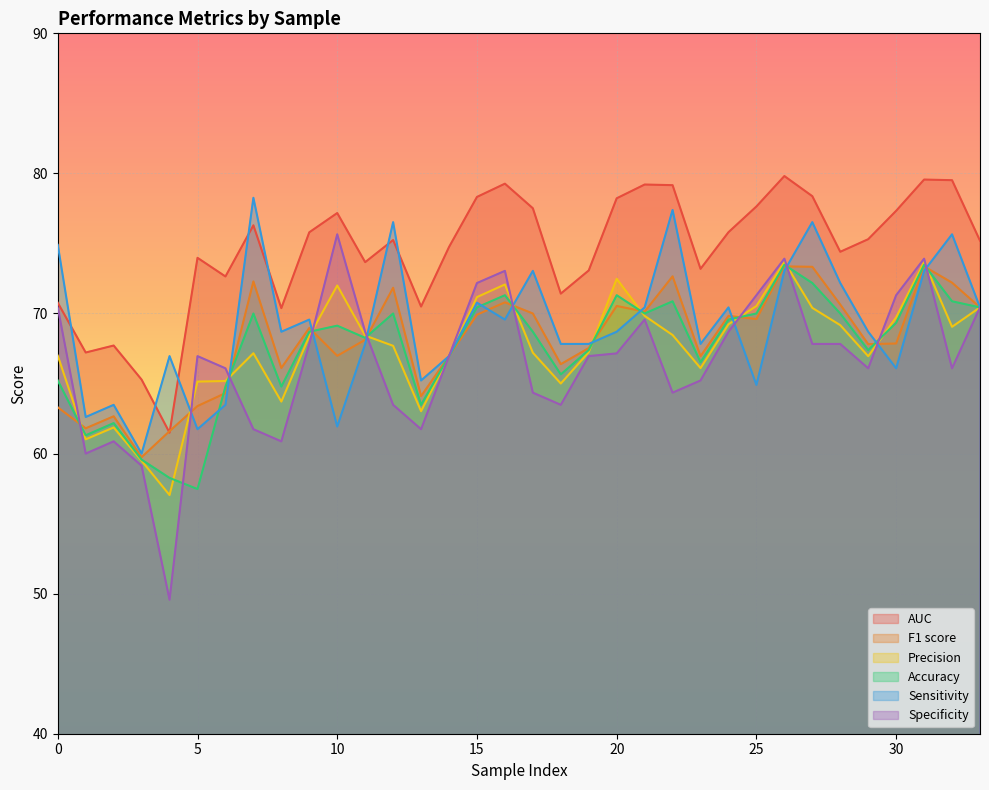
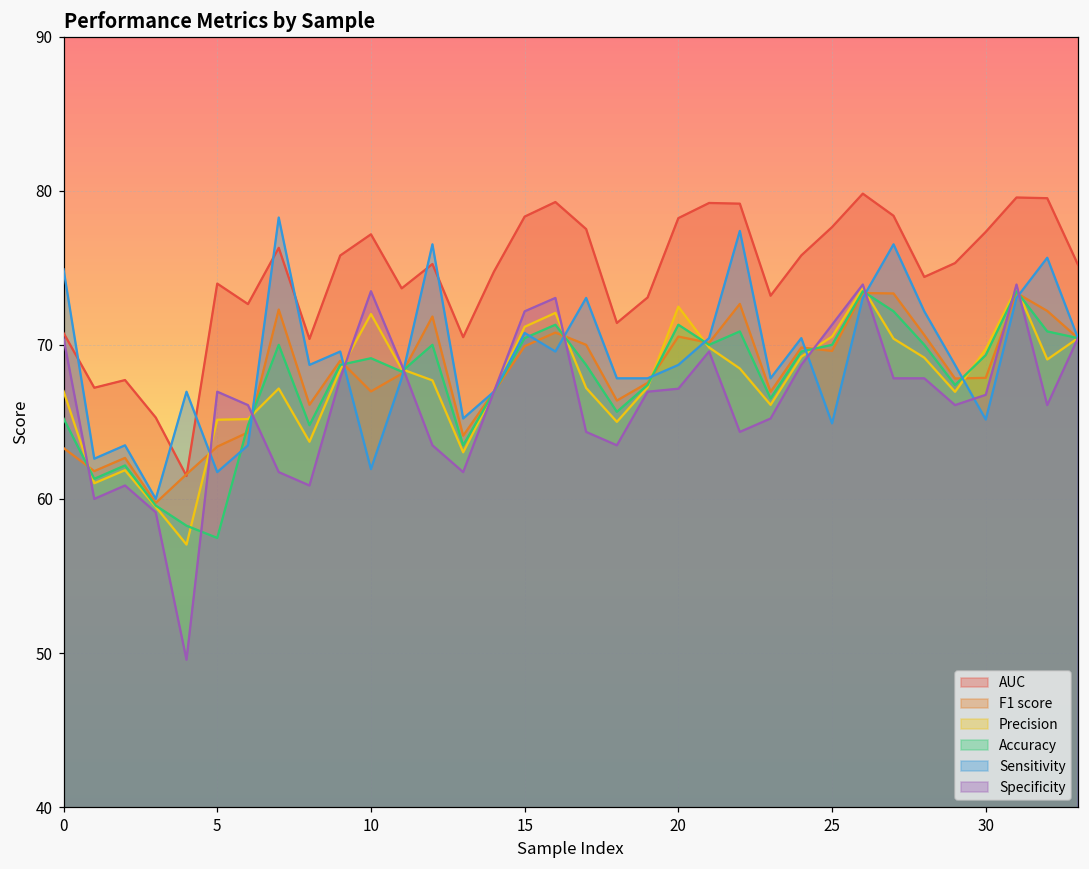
  {
    "Accuracy": {
      "0": 65.2,
      "5": 57.5,
      "10": 69.1,
      "15": 70.4,
      "20": 71.3,
      "25": 70.0,
      "30": 69.3
    },
    "Sensitivity": {
      "0": 74.9,
      "5": 61.7,
      "10": 61.9,
      "15": 70.8,
      "20": 68.7,
      "25": 64.9,
-     "30": 66.1
+     "30": 65.2
    },
    "Specificity": {
      "0": 70.4,
      "5": 67.0,
-     "10": 75.7,
+     "10": 73.5,
      "15": 72.2,
      "20": 67.2,
      "25": 71.3,
-     "30": 71.3
+     "30": 66.8
    }
  }
